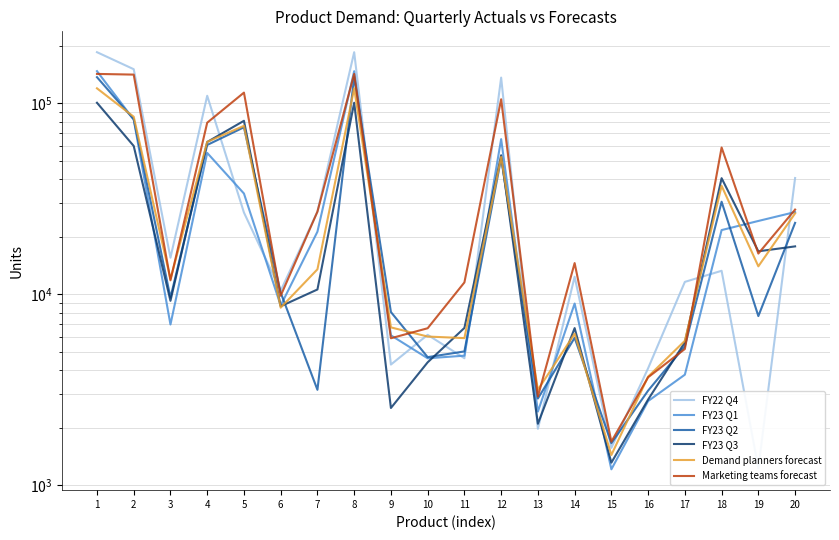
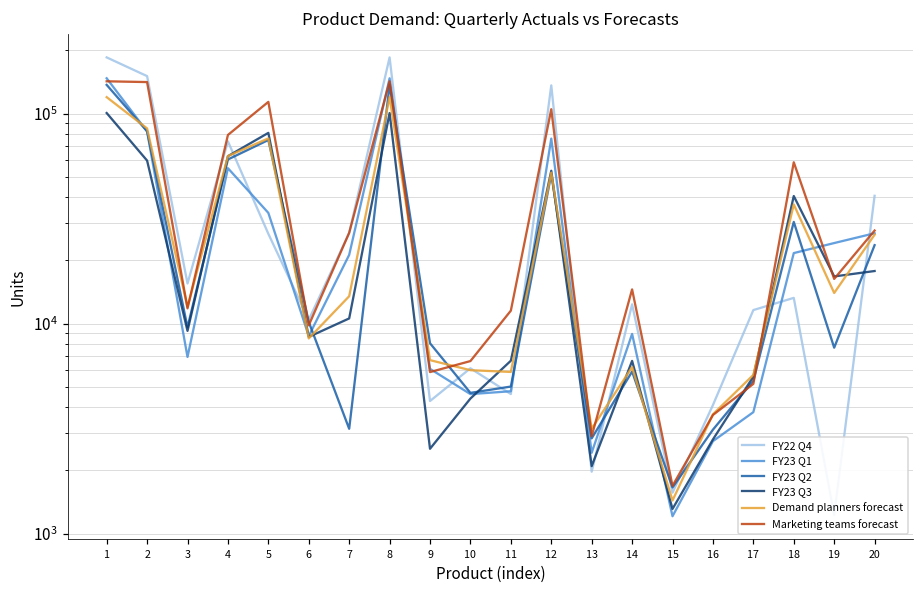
  {
    "FY22 Q4": {
      "1": 190000,
      "2": 150000,
      "3": 16000,
-     "4": 110000,
+     "4": 74000,
      "5": 27000,
      "8": 190000,
      "9": 4300,
      "12": 140000,
      "13": 2000,
      "14": 12000,
      "15": 1600,
      "16": 4100,
      "17": 12000,
      "18": 13000,
      "20": 41000
    },
    "FY23 Q1": {
      "1": 150000,
      "3": 6900,
      "4": 55000,
      "5": 34000,
      "7": 21000,
      "8": 150000,
      "9": 6100,
-     "12": 65000,
+     "12": 76000,
      "13": 2400,
      "14": 9000,
      "15": 1200,
      "17": 3800,
      "18": 22000,
      "19": 24000
    },
    "FY23 Q2": {
      "1": 140000,
      "3": 10000,
      "4": 60000,
      "7": 3200,
      "8": 140000,
      "9": 8100,
      "11": 5000,
      "14": 5900,
      "16": 3100,
      "17": 5300,
      "18": 30000,
      "19": 7700,
      "20": 24000
    },
    "FY23 Q3": {
      "1": 100000,
      "2": 60000,
      "3": 9000,
      "5": 81000,
      "7": 11000,
      "8": 100000,
      "9": 2500,
      "10": 4400,
      "11": 6700,
      "13": 2100,
      "14": 6600,
      "15": 1300,
      "18": 41000,
      "20": 18000
    },
    "Demand planners forecast": {
      "1": 120000,
      "2": 90000,
      "7": 14000,
      "8": 120000,
      "9": 6700,
      "11": 5900,
      "13": 3200,
      "14": 6200,
      "15": 1400,
      "18": 37000,
      "19": 14000
    },
    "Marketing teams forecast": {
      "1": 140000,
      "2": 140000,
      "4": 79000,
      "5": 110000,
      "6": 10000,
      "8": 140000,
      "9": 5900,
      "10": 6600,
      "11": 12000,
      "12": 100000,
      "14": 15000,
      "17": 5200,
      "18": 59000
    }
  }
